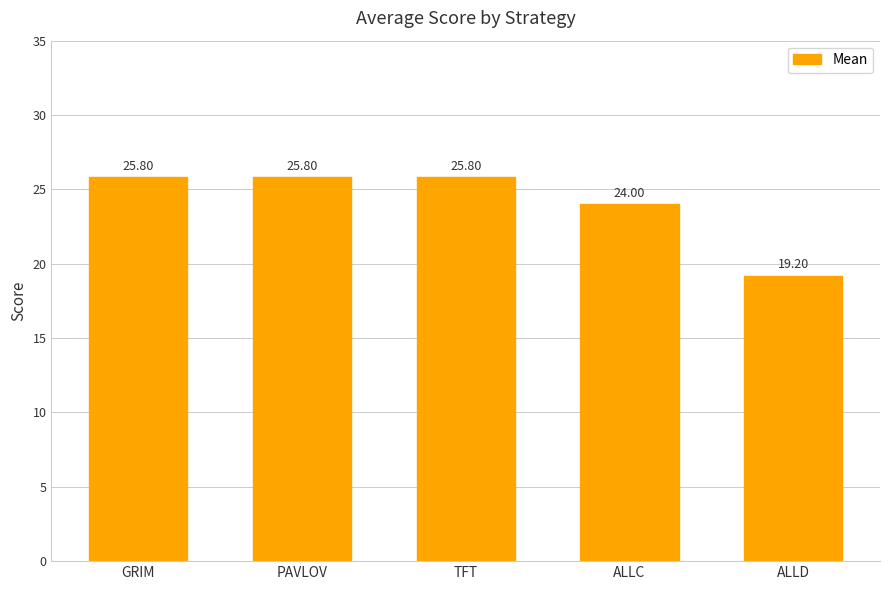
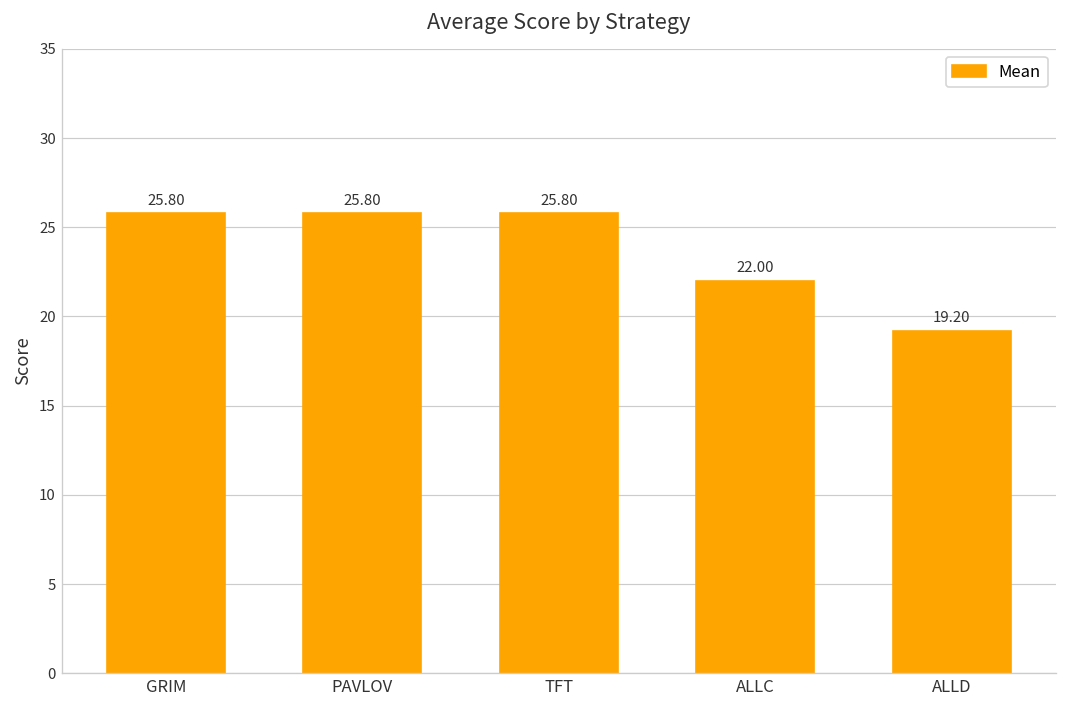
  {
    "GRIM": 25.80,
    "PAVLOV": 25.80,
    "TFT": 25.80,
-   "ALLC": 24.00,
+   "ALLC": 22.00,
    "ALLD": 19.20
  }
